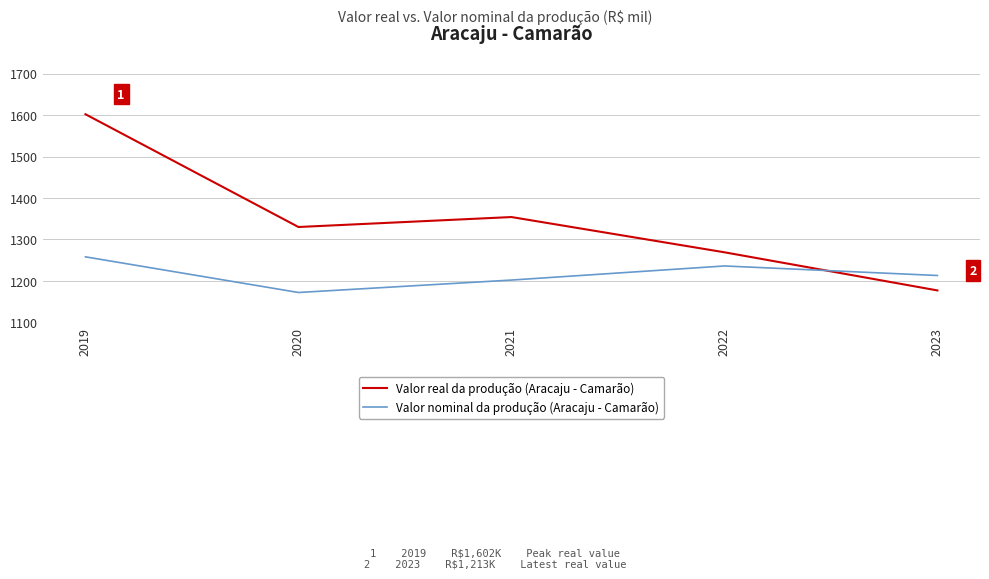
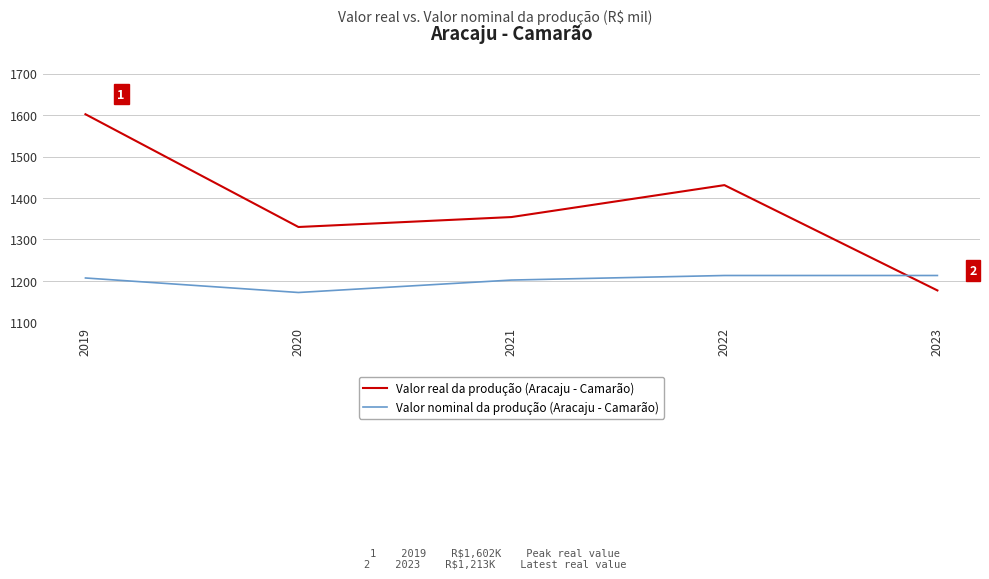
  {
    "Valor real da produção (Aracaju - Camarão)": {
      "2019": 1600,
      "2020": 1330,
      "2021": 1350,
-     "2022": 1270,
+     "2022": 1430,
      "2023": 1180
    },
    "Valor nominal da produção (Aracaju - Camarão)": {
-     "2019": 1260,
+     "2019": 1210,
      "2020": 1170,
      "2021": 1200,
-     "2022": 1240,
+     "2022": 1210,
      "2023": 1210
    }
  }
